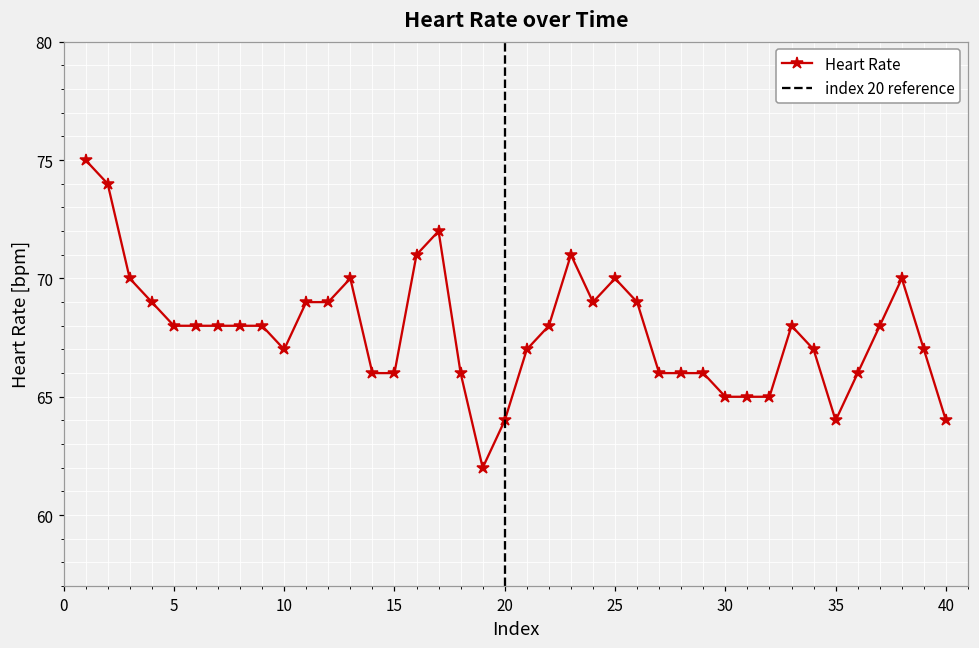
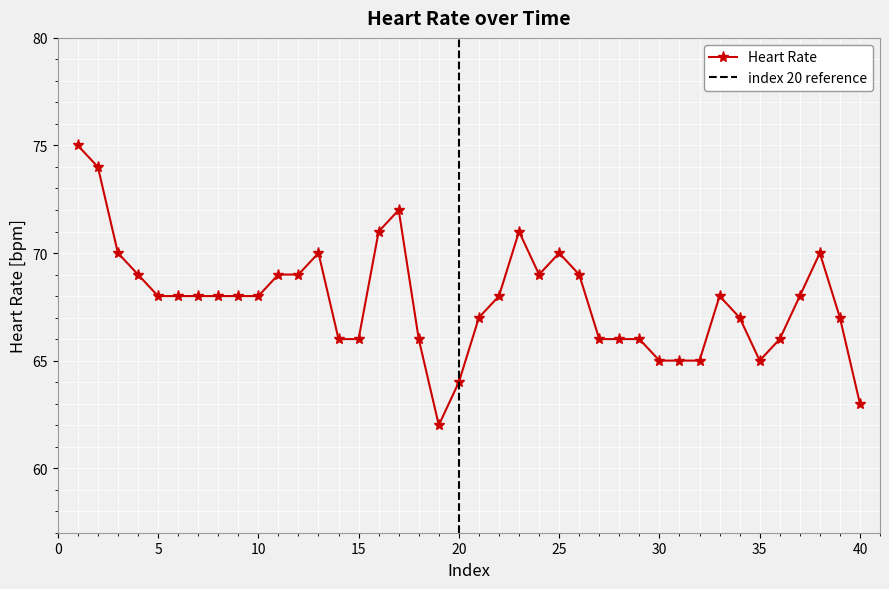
  {
    "5": 68,
-   "10": 67,
+   "10": 68,
    "15": 66,
    "20": 64,
    "25": 70,
    "30": 65,
-   "35": 64,
-   "40": 64
+   "35": 65,
+   "40": 63
  }
